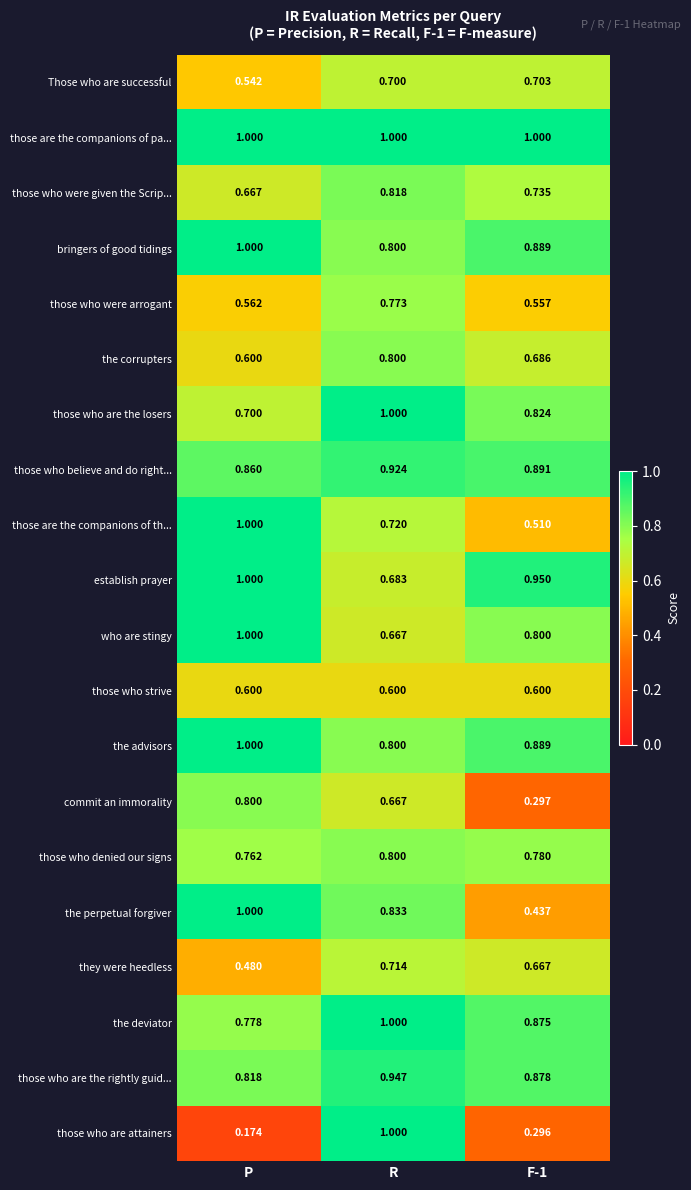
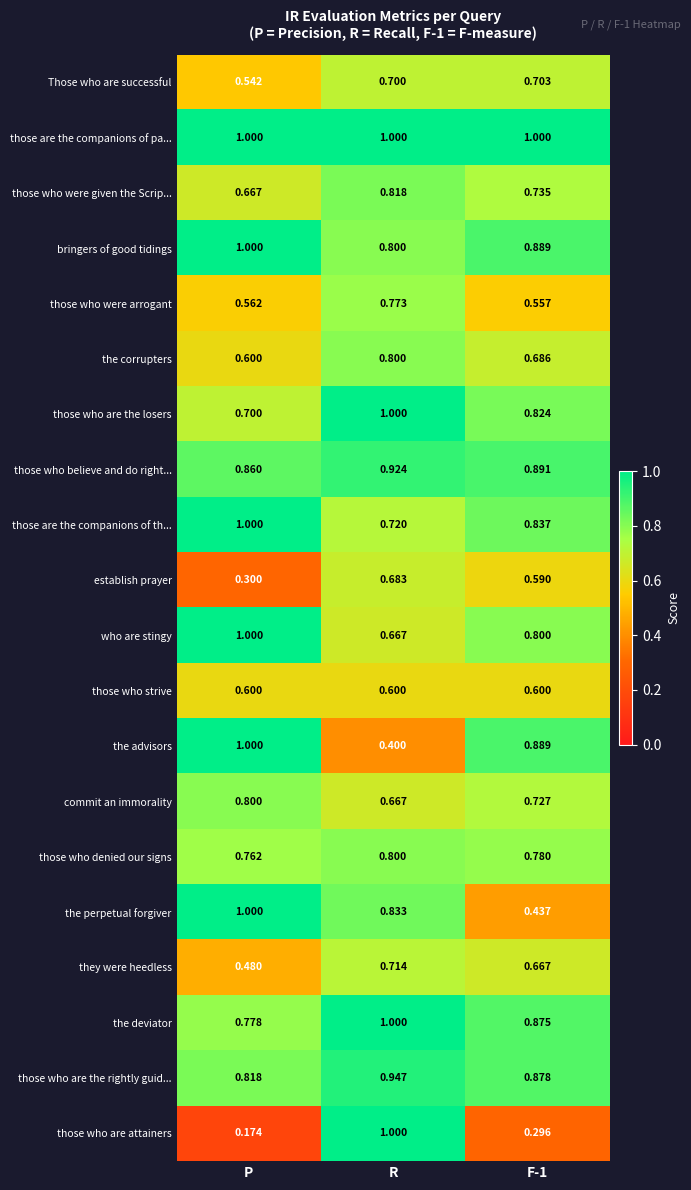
  {
    "Those who are successful": {
      "P": 0.542,
      "R": 0.700,
      "F-1": 0.703
    },
    "those are the companions of pa...": {
      "P": 1.000,
      "R": 1.000,
      "F-1": 1.000
    },
    "those who were given the Scrip...": {
      "P": 0.667,
      "R": 0.818,
      "F-1": 0.735
    },
    "bringers of good tidings": {
      "P": 1.000,
      "R": 0.800,
      "F-1": 0.889
    },
    "those who were arrogant": {
      "P": 0.562,
      "R": 0.773,
      "F-1": 0.557
    },
    "the corrupters": {
      "P": 0.600,
      "R": 0.800,
      "F-1": 0.686
    },
    "those who are the losers": {
      "P": 0.700,
      "R": 1.000,
      "F-1": 0.824
    },
    "those who believe and do right...": {
      "P": 0.860,
      "R": 0.924,
      "F-1": 0.891
    },
    "those are the companions of th...": {
      "P": 1.000,
      "R": 0.720,
-     "F-1": 0.510
+     "F-1": 0.837
    },
    "establish prayer": {
-     "P": 1.000,
+     "P": 0.300,
      "R": 0.683,
-     "F-1": 0.950
+     "F-1": 0.590
    },
    "who are stingy": {
      "P": 1.000,
      "R": 0.667,
      "F-1": 0.800
    },
    "those who strive": {
      "P": 0.600,
      "R": 0.600,
      "F-1": 0.600
    },
    "the advisors": {
      "P": 1.000,
-     "R": 0.800,
+     "R": 0.400,
      "F-1": 0.889
    },
    "commit an immorality": {
      "P": 0.800,
      "R": 0.667,
-     "F-1": 0.297
+     "F-1": 0.727
    },
    "those who denied our signs": {
      "P": 0.762,
      "R": 0.800,
      "F-1": 0.780
    },
    "the perpetual forgiver": {
      "P": 1.000,
      "R": 0.833,
      "F-1": 0.437
    },
    "they were heedless": {
      "P": 0.480,
      "R": 0.714,
      "F-1": 0.667
    },
    "the deviator": {
      "P": 0.778,
      "R": 1.000,
      "F-1": 0.875
    },
    "those who are the rightly guid...": {
      "P": 0.818,
      "R": 0.947,
      "F-1": 0.878
    },
    "those who are attainers": {
      "P": 0.174,
      "R": 1.000,
      "F-1": 0.296
    }
  }
